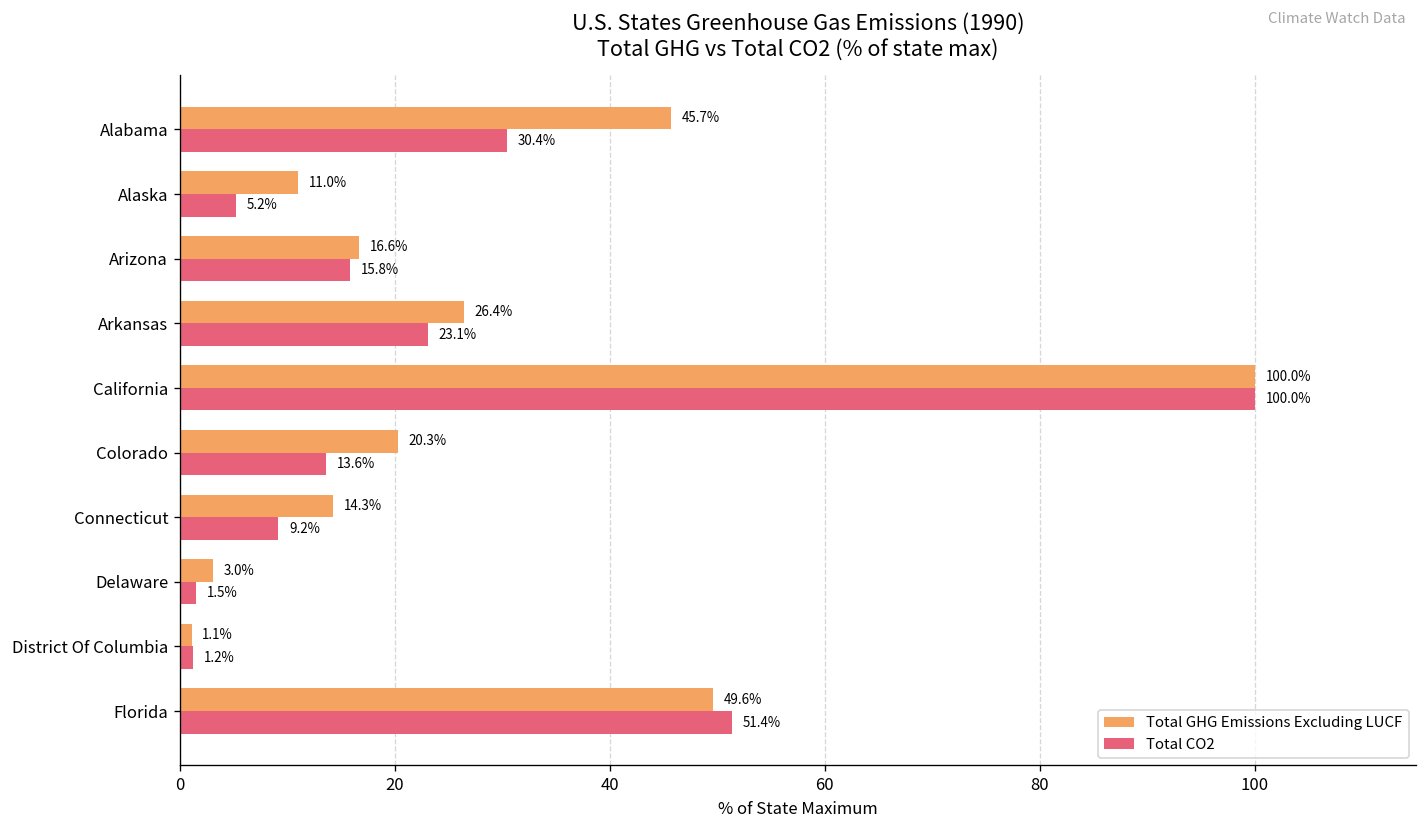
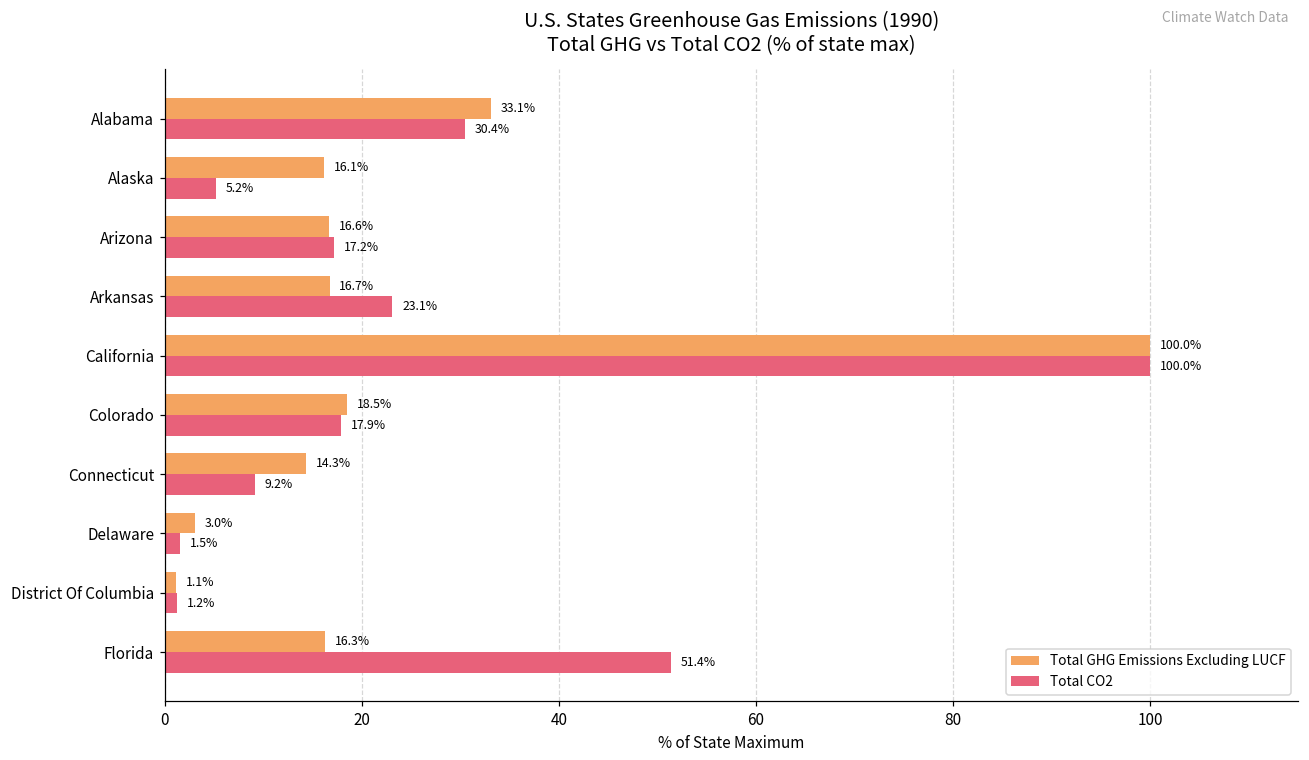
  {
    "Total GHG Emissions Excluding LUCF": {
-     "Alabama": "45.7%",
-     "Alaska": "11.0%",
+     "Alabama": "33.1%",
+     "Alaska": "16.1%",
      "Arizona": "16.6%",
-     "Arkansas": "26.4%",
+     "Arkansas": "16.7%",
      "California": "100.0%",
-     "Colorado": "20.3%",
+     "Colorado": "18.5%",
      "Connecticut": "14.3%",
      "Delaware": "3.0%",
      "District Of Columbia": "1.1%",
-     "Florida": "49.6%"
+     "Florida": "16.3%"
    },
    "Total CO2": {
      "Alabama": "30.4%",
      "Alaska": "5.2%",
-     "Arizona": "15.8%",
+     "Arizona": "17.2%",
      "Arkansas": "23.1%",
      "California": "100.0%",
-     "Colorado": "13.6%",
+     "Colorado": "17.9%",
      "Connecticut": "9.2%",
      "Delaware": "1.5%",
      "District Of Columbia": "1.2%",
      "Florida": "51.4%"
    }
  }
